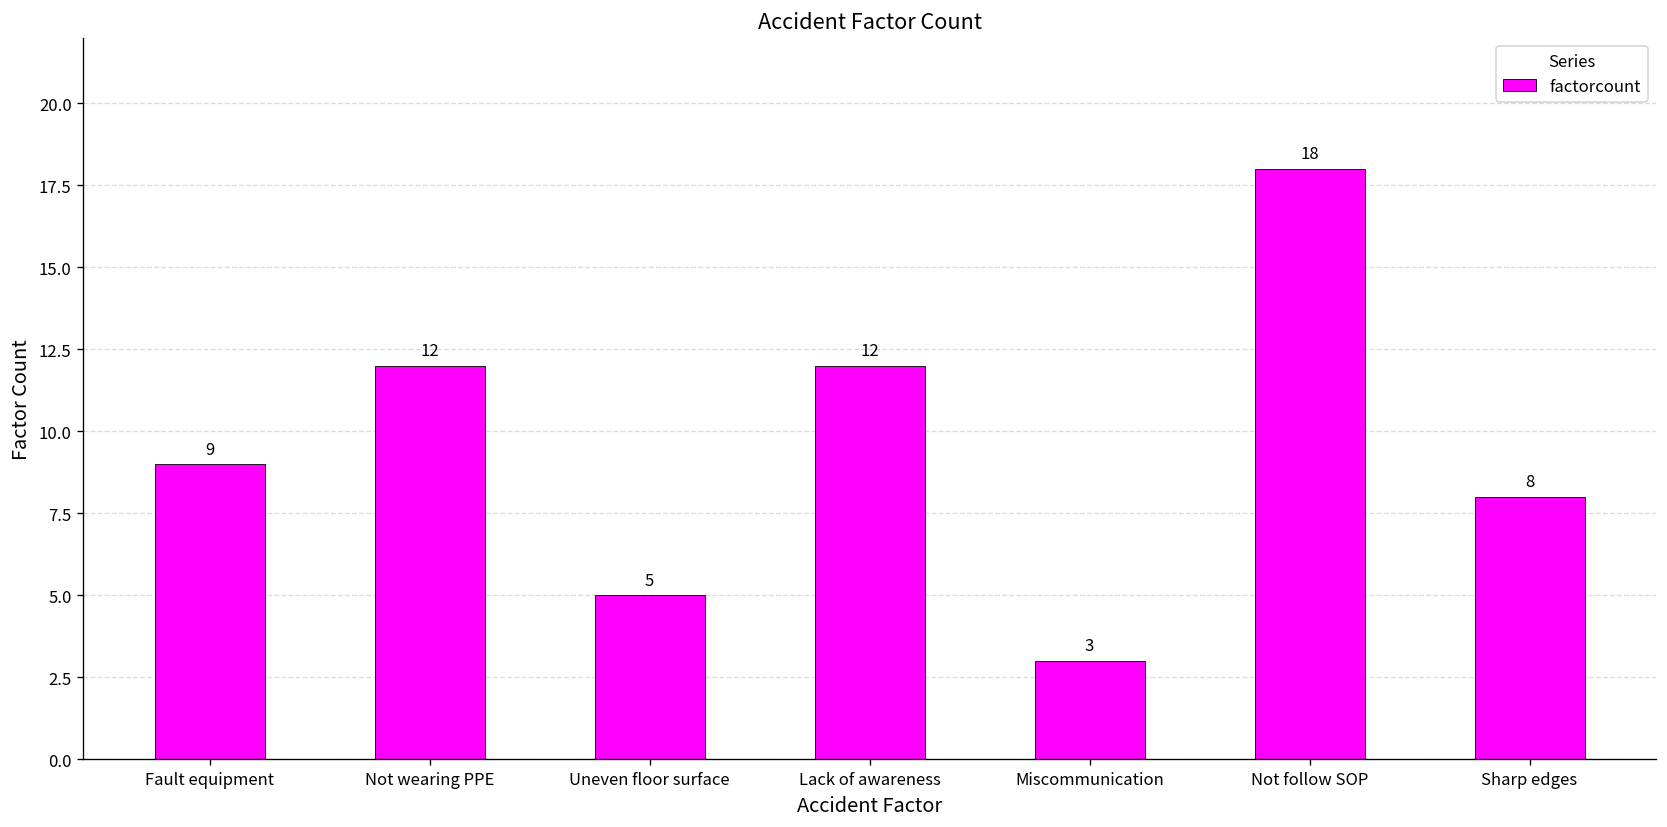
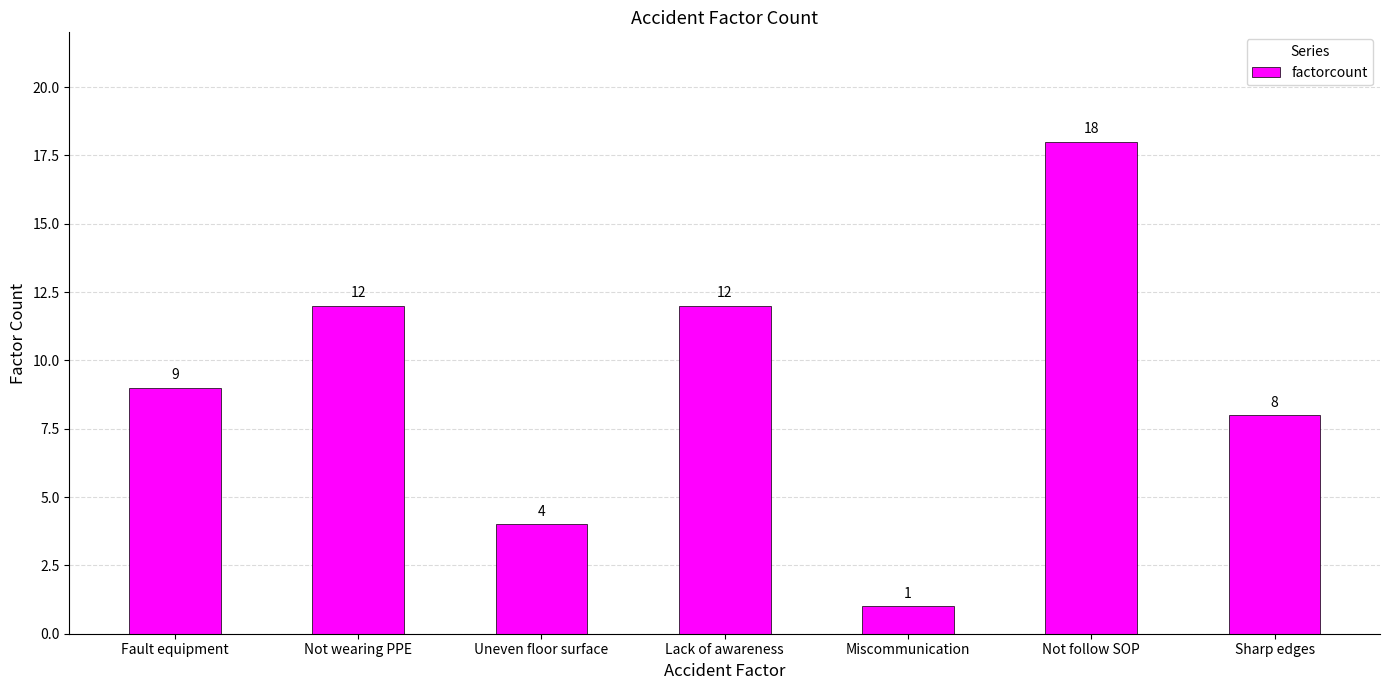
  {
    "Fault equipment": 9,
    "Not wearing PPE": 12,
-   "Uneven floor surface": 5,
+   "Uneven floor surface": 4,
    "Lack of awareness": 12,
-   "Miscommunication": 3,
+   "Miscommunication": 1,
    "Not follow SOP": 18,
    "Sharp edges": 8
  }
